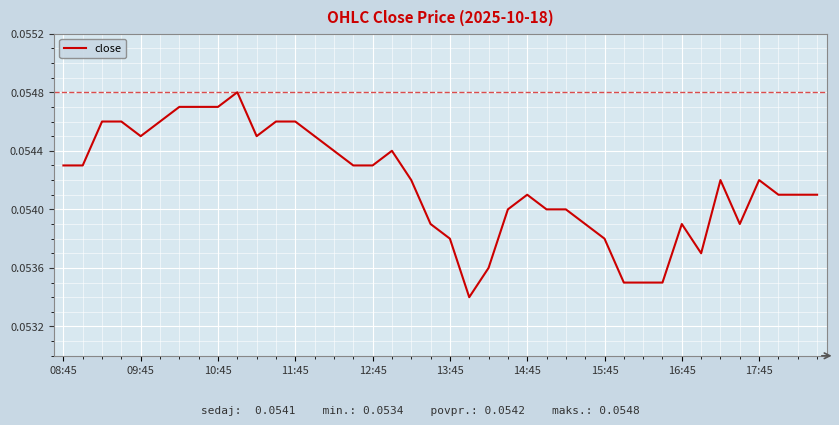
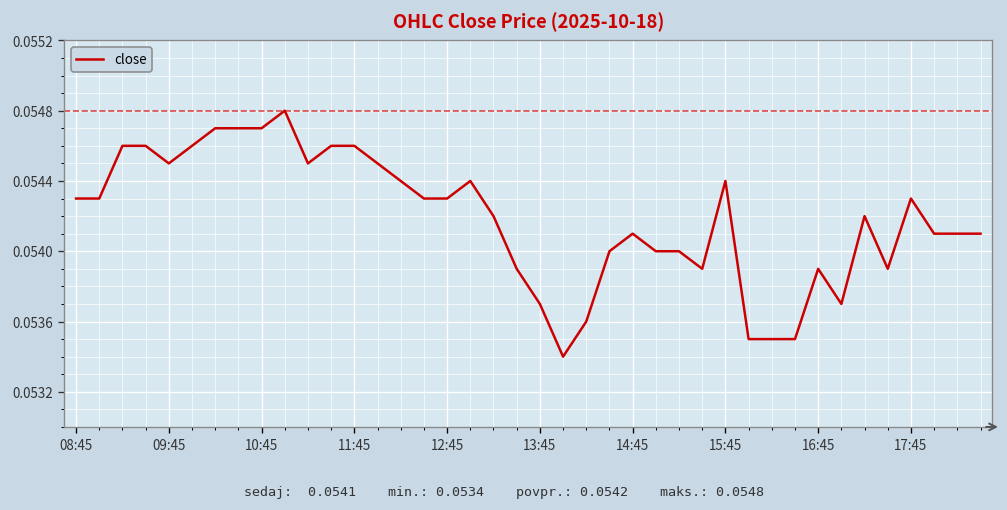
  {
    "08:45": 0.0543,
    "09:45": 0.0545,
    "10:45": 0.0547,
    "11:45": 0.0546,
    "12:45": 0.0543,
-   "13:45": 0.0538,
+   "13:45": 0.0537,
    "14:45": 0.0541,
-   "15:45": 0.0538,
+   "15:45": 0.0544,
    "16:45": 0.0539,
-   "17:45": 0.0542
+   "17:45": 0.0543
  }
